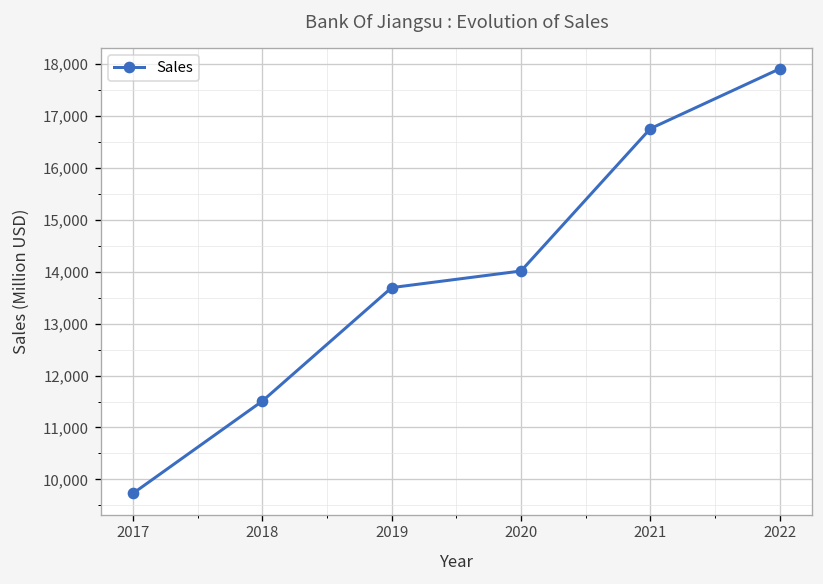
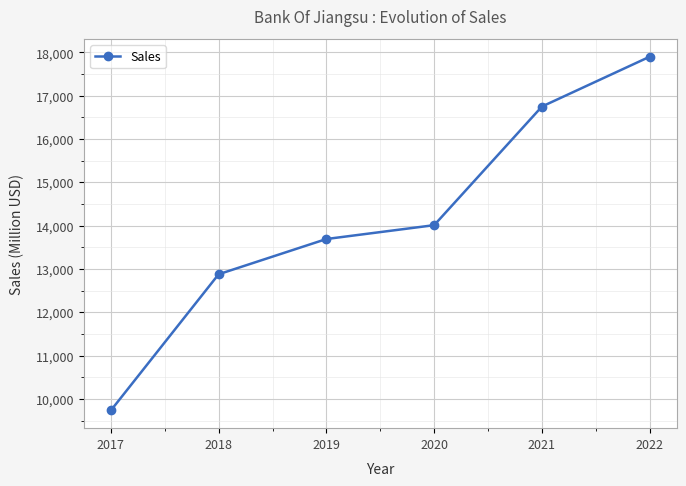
  {
    "2017": "9,700",
-   "2018": "11,500",
+   "2018": "12,900",
    "2019": "13,700",
    "2020": "14,000",
    "2021": "16,800",
    "2022": "17,900"
  }
